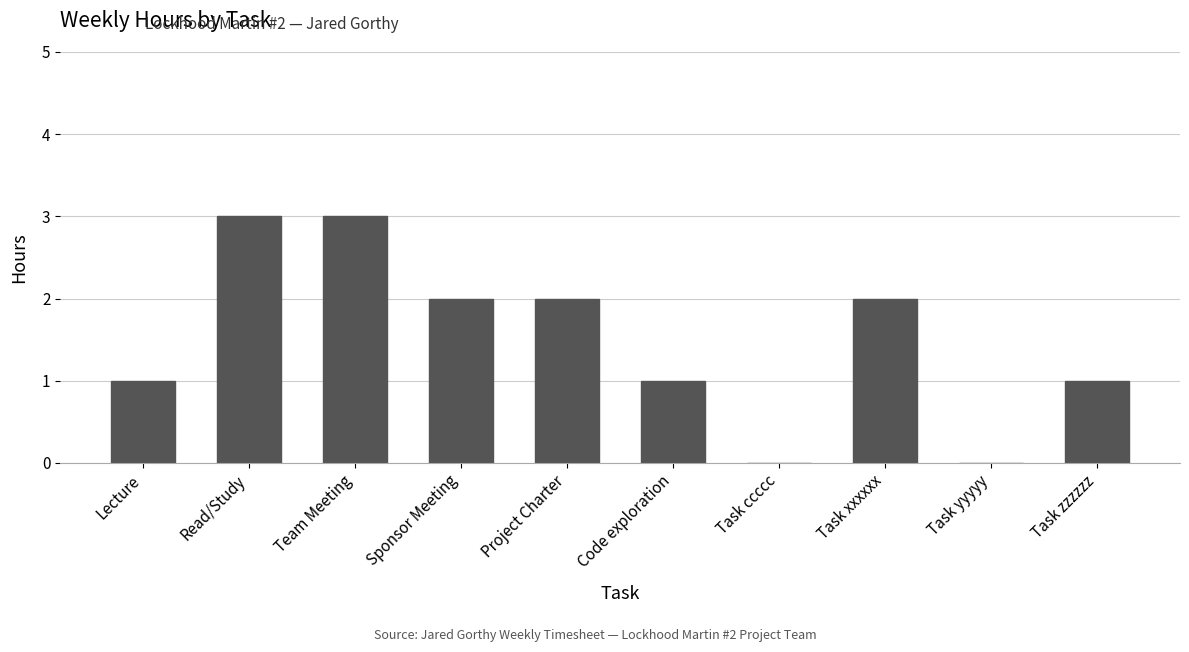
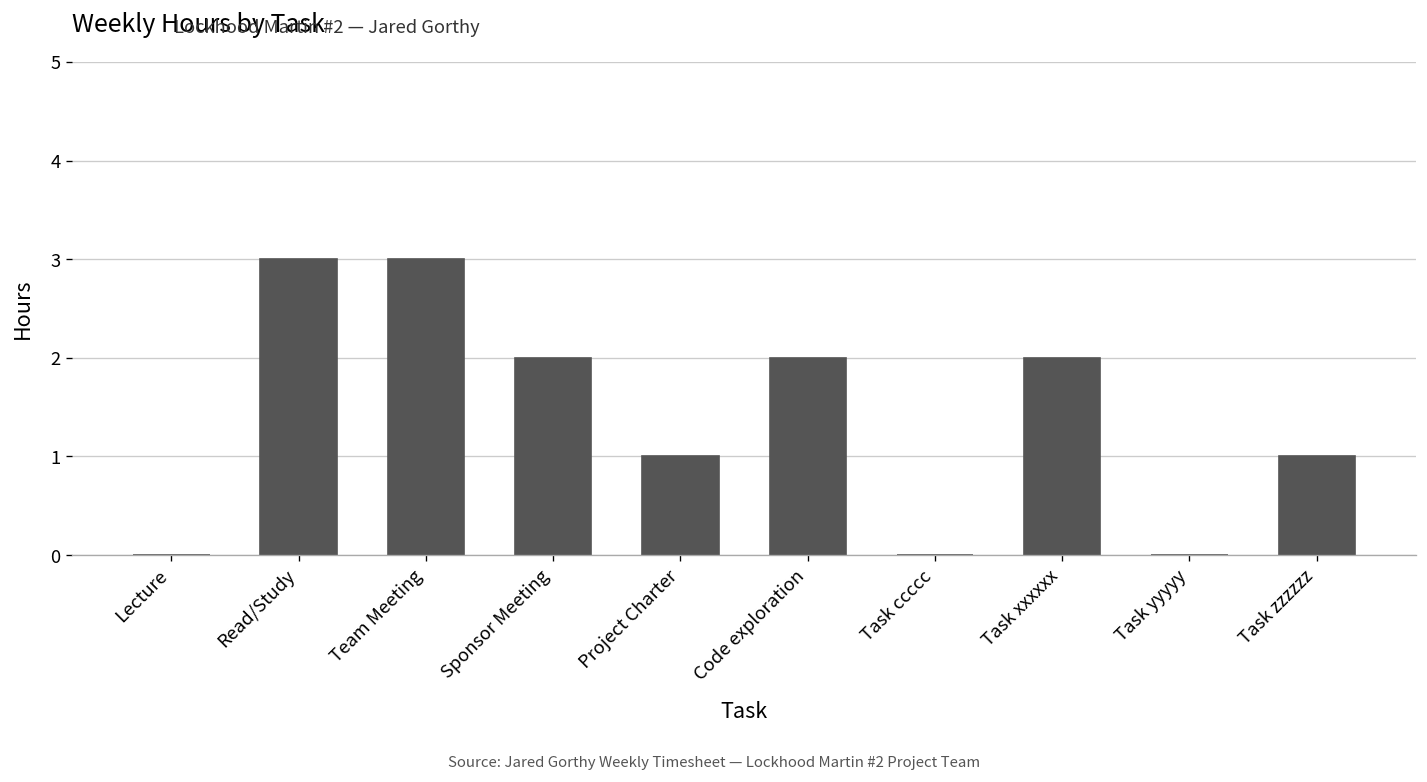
  {
-   "Lecture": 1,
+   "Lecture": 0,
    "Read/Study": 3,
    "Team Meeting": 3,
    "Sponsor Meeting": 2,
-   "Project Charter": 2,
-   "Code exploration": 1,
+   "Project Charter": 1,
+   "Code exploration": 2,
    "Task ccccc": 0,
    "Task xxxxxx": 2,
    "Task yyyyy": 0,
    "Task zzzzzz": 1
  }
